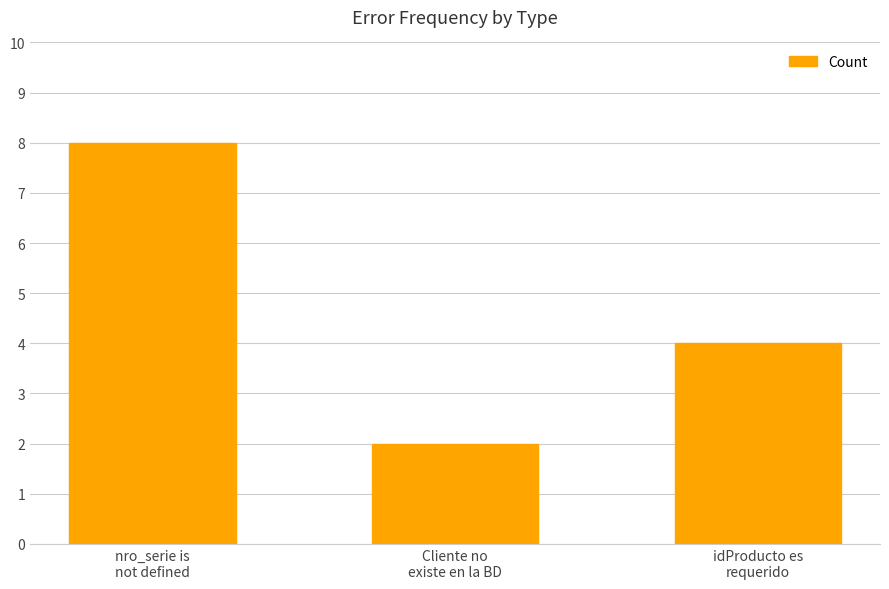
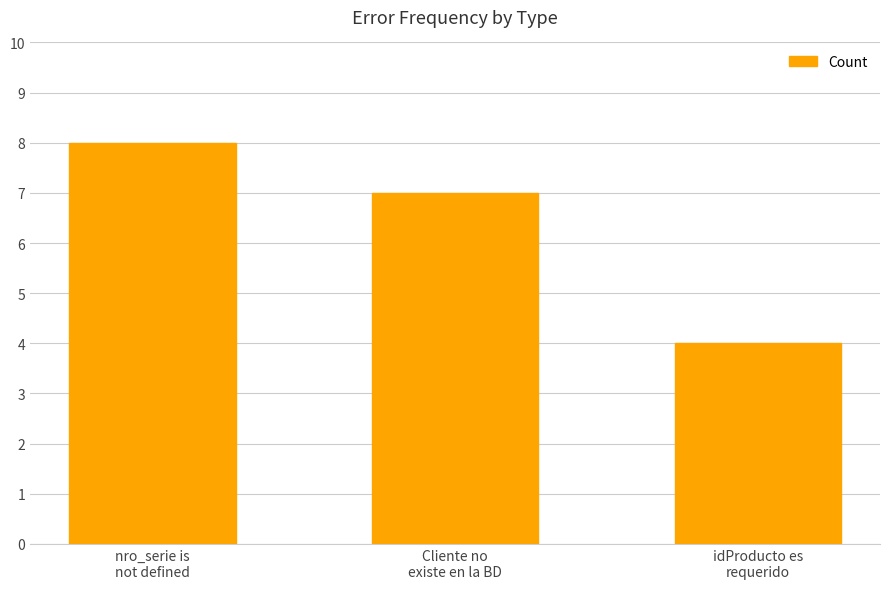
  {
    "nro_serie is not defined": 8,
-   "Cliente no existe en la BD": 2,
+   "Cliente no existe en la BD": 7,
    "idProducto es requerido": 4
  }
